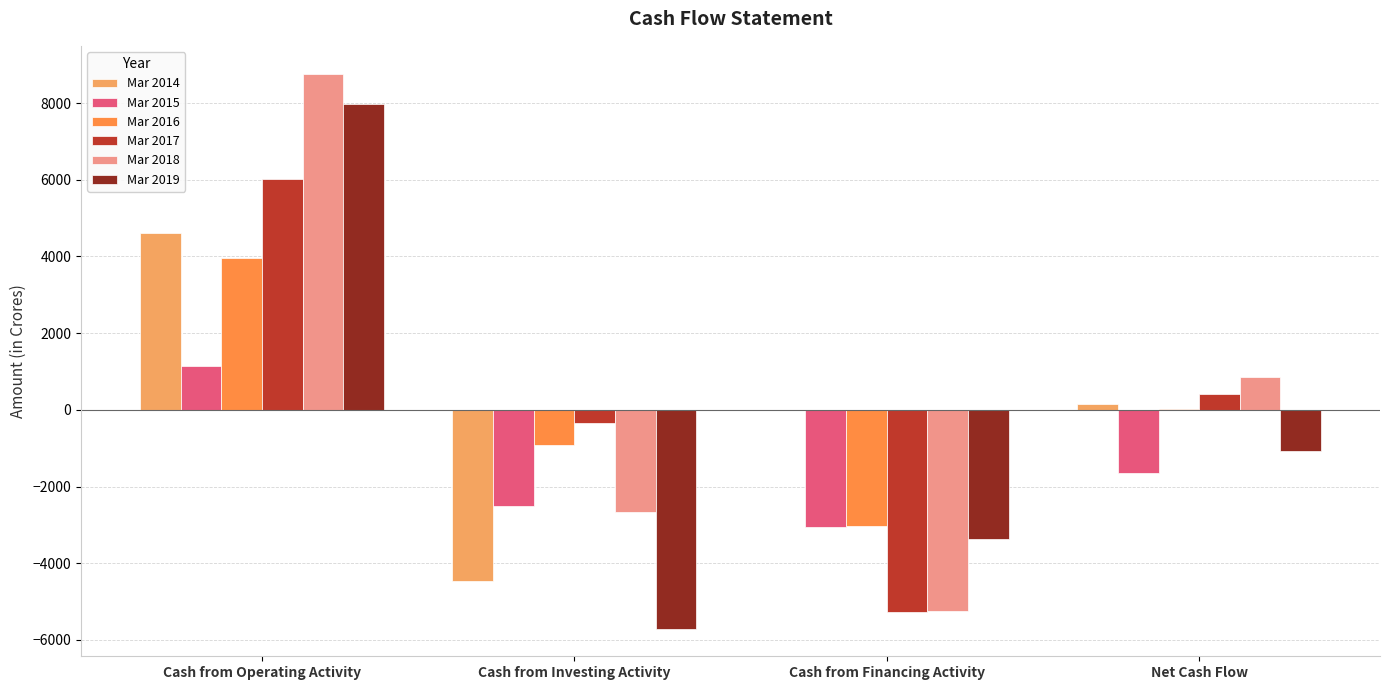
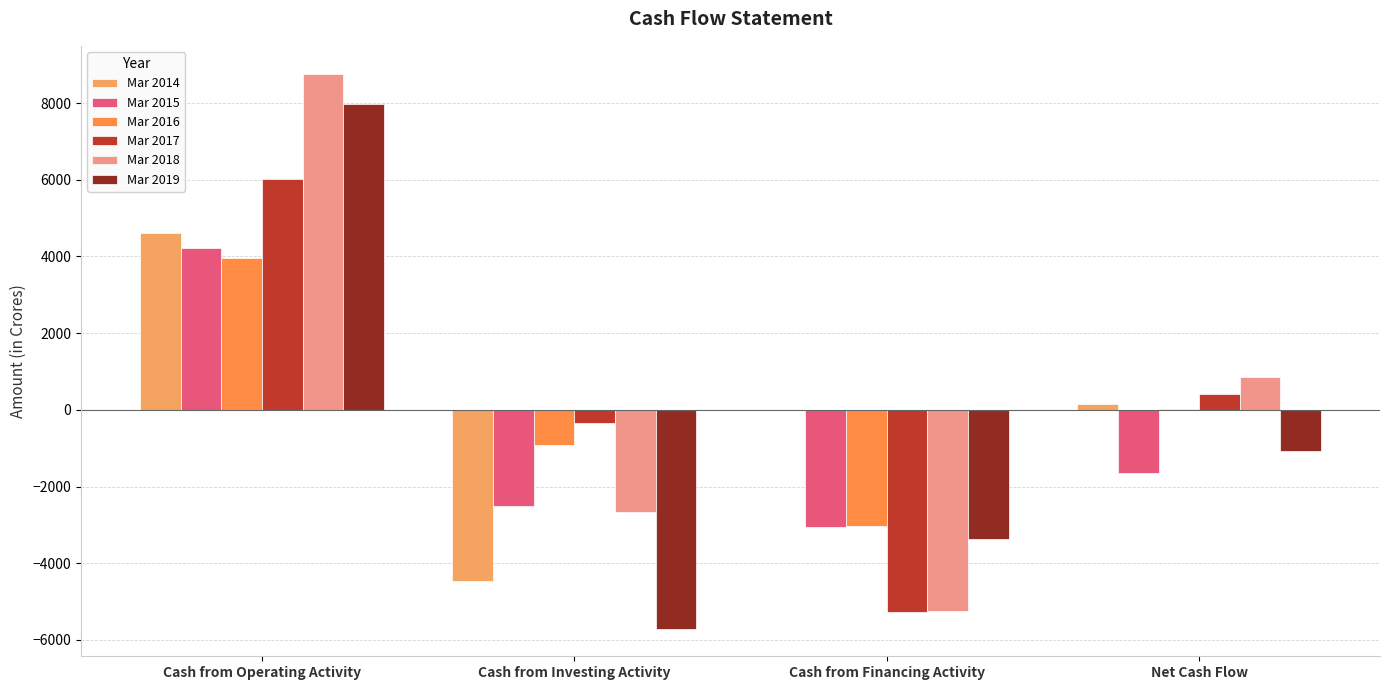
  {
    "Mar 2015": {
-     "Cash from Operating Activity": 1100,
+     "Cash from Operating Activity": 4200,
      "Cash from Investing Activity": -2500,
      "Cash from Financing Activity": -3100,
      "Net Cash Flow": -1700
    }
  }
